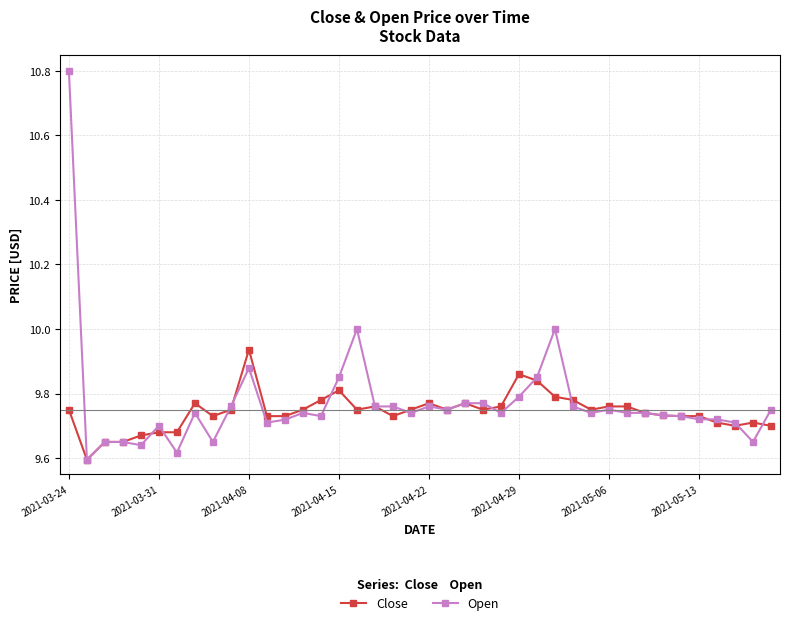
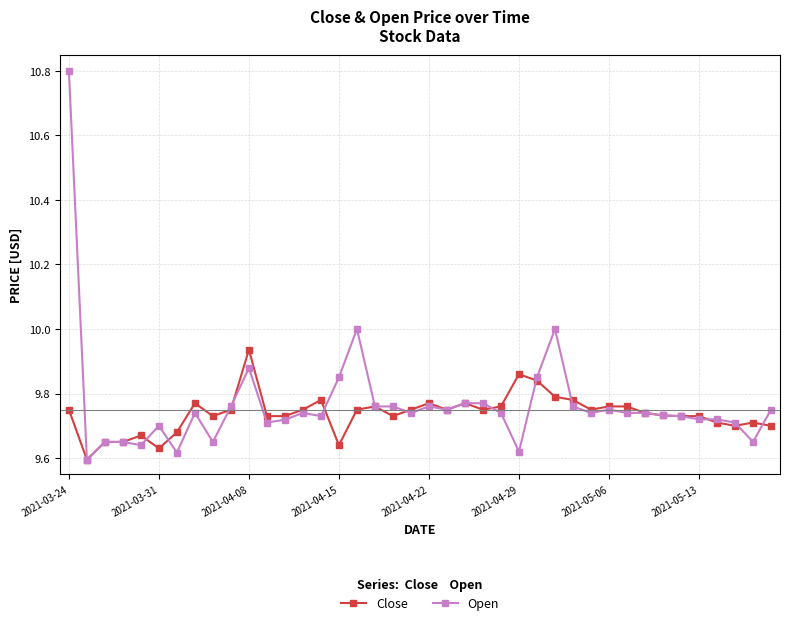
  {
    "Close": {
      "2021-03-24": 9.75,
-     "2021-03-31": 9.68,
+     "2021-03-31": 9.63,
      "2021-04-08": 9.94,
-     "2021-04-15": 9.81,
+     "2021-04-15": 9.64,
      "2021-04-22": 9.77,
      "2021-04-29": 9.86,
      "2021-05-06": 9.76,
      "2021-05-13": 9.73
    },
    "Open": {
      "2021-03-24": 10.80,
      "2021-03-31": 9.70,
      "2021-04-08": 9.88,
      "2021-04-15": 9.85,
      "2021-04-22": 9.76,
-     "2021-04-29": 9.79,
+     "2021-04-29": 9.62,
      "2021-05-06": 9.75,
      "2021-05-13": 9.72
    }
  }
